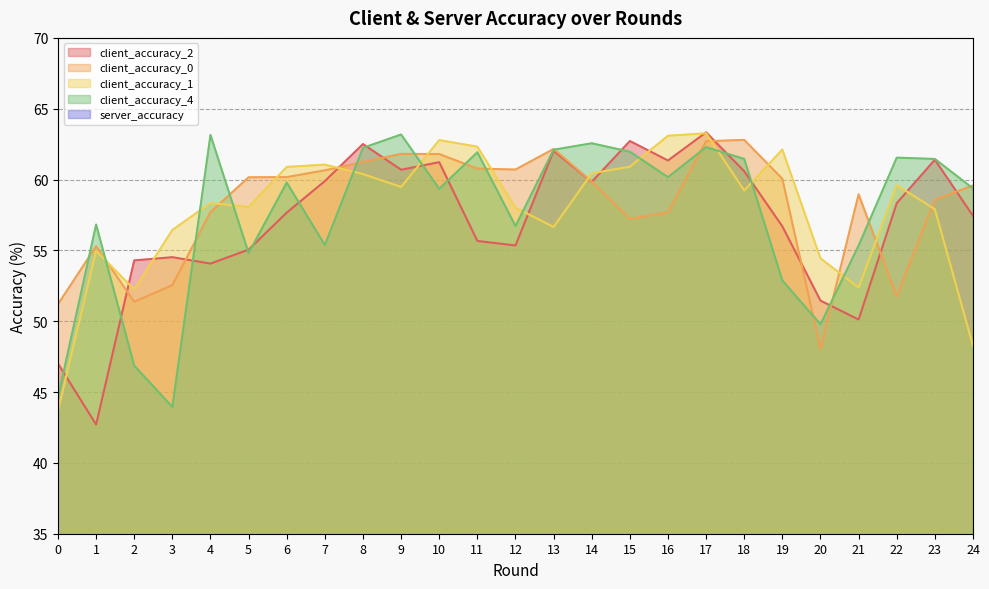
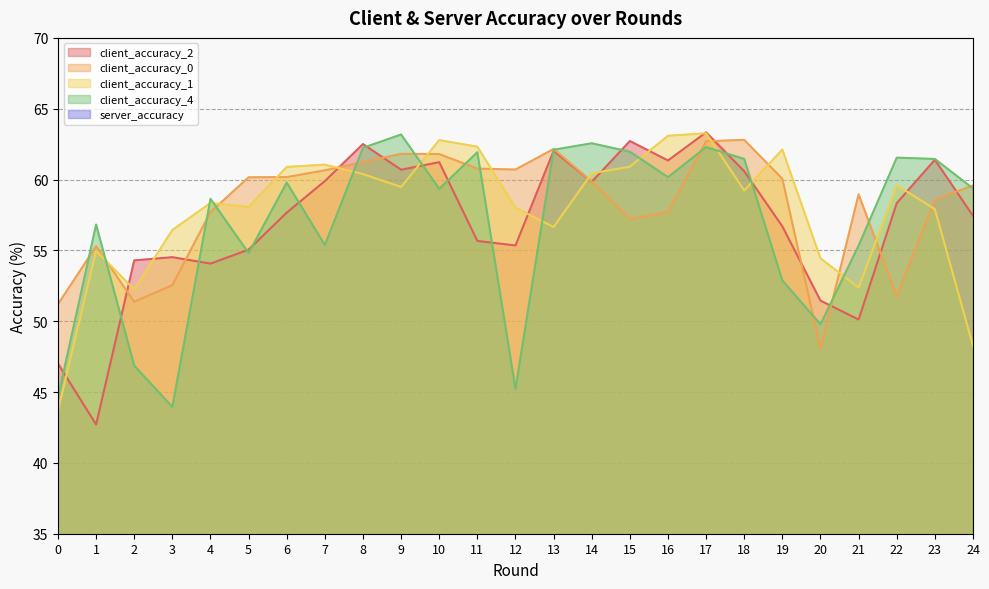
  {
    "client_accuracy_4": {
      "0": 44.6,
      "1": 56.8,
      "2": 46.9,
      "3": 44.0,
-     "4": 63.2,
+     "4": 58.6,
      "5": 54.8,
      "6": 59.8,
      "7": 55.4,
      "8": 62.2,
      "9": 63.2,
      "10": 59.3,
      "11": 61.9,
-     "12": 56.7,
+     "12": 45.2,
      "14": 62.6,
      "15": 62.0,
      "16": 60.2,
      "17": 62.3,
      "18": 61.5,
      "19": 52.9,
      "20": 49.8,
      "21": 55.3,
      "22": 61.5,
      "24": 59.4
    }
  }
